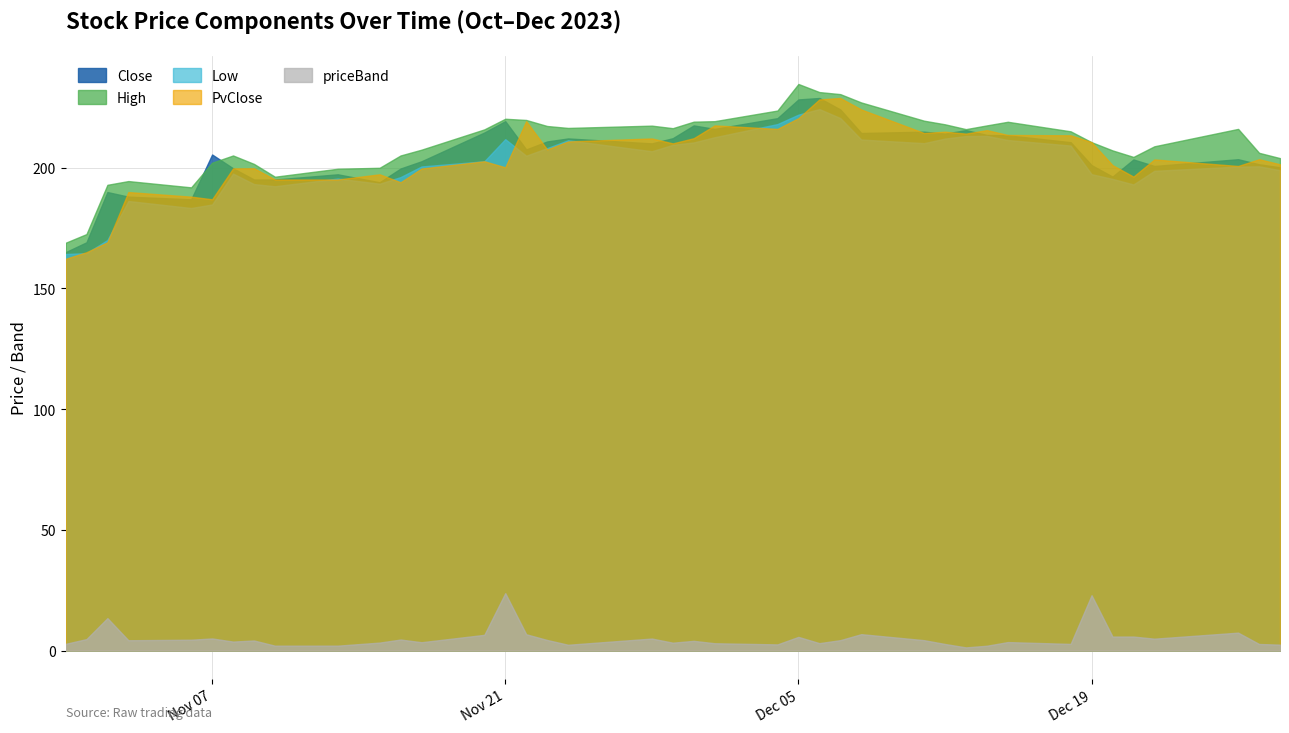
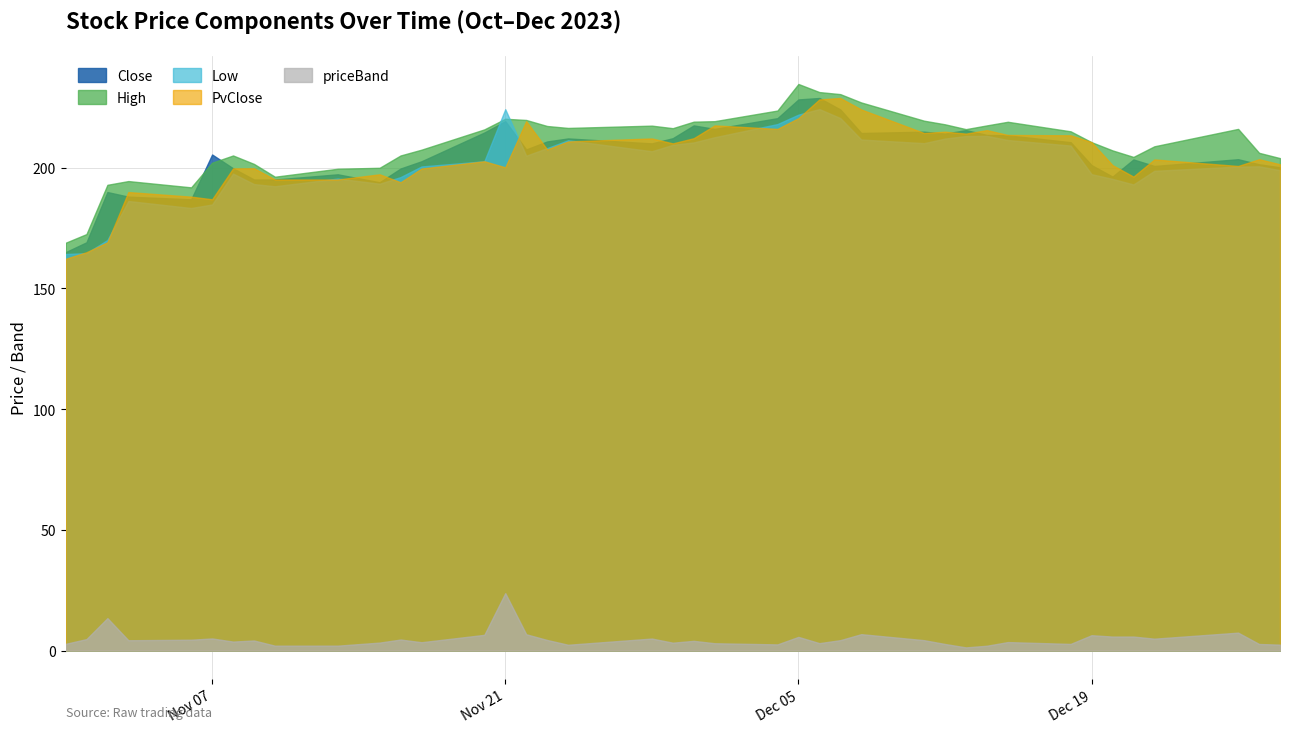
  {
    "Close": {
      "Nov 07": 205,
      "Dec 05": 228,
      "Dec 19": 201
    },
    "High": {
      "Nov 07": 202,
      "Dec 05": 235
    },
    "Low": {
      "Nov 07": 185,
-     "Nov 21": 212,
+     "Nov 21": 224,
      "Dec 05": 222,
      "Dec 19": 197
    },
    "PvClose": {
      "Nov 07": 187,
      "Nov 21": 200,
      "Dec 05": 220
    },
    "priceBand": {
      "Nov 07": 5,
      "Nov 21": 24,
      "Dec 05": 6,
-     "Dec 19": 23
+     "Dec 19": 6
    }
  }
